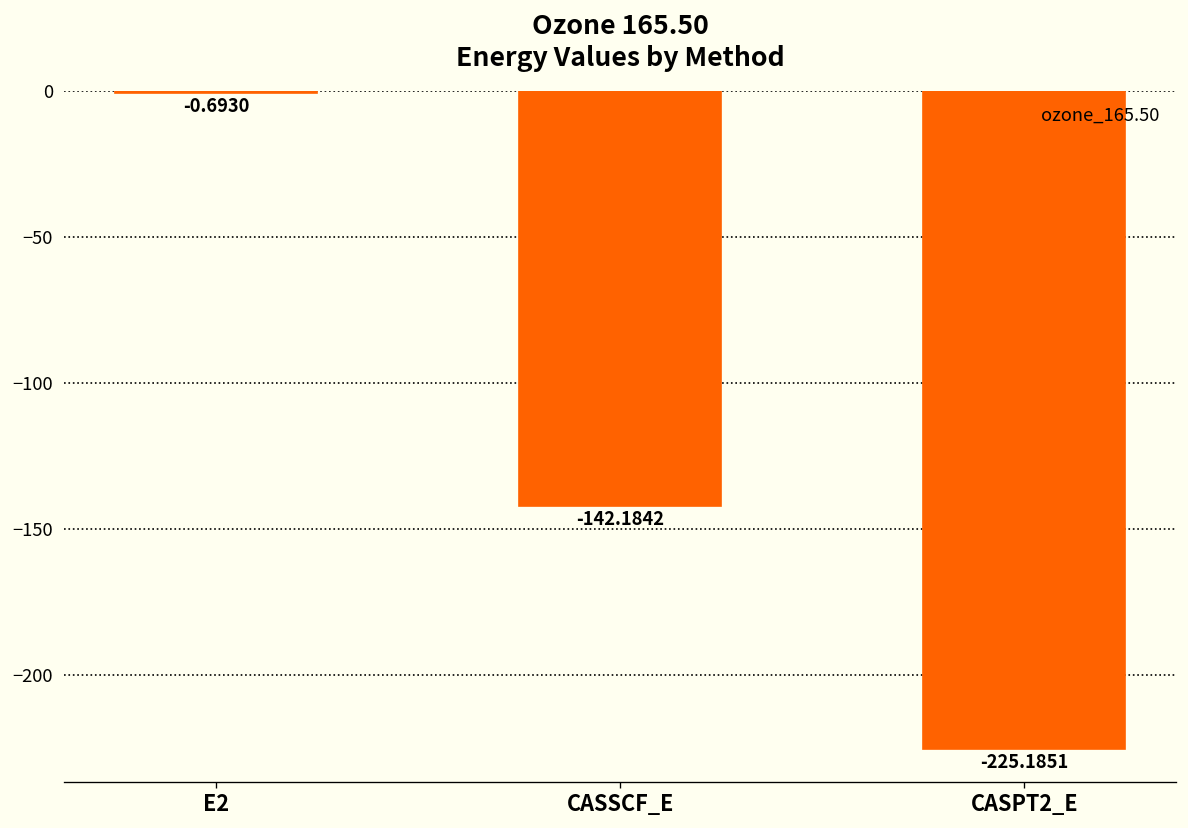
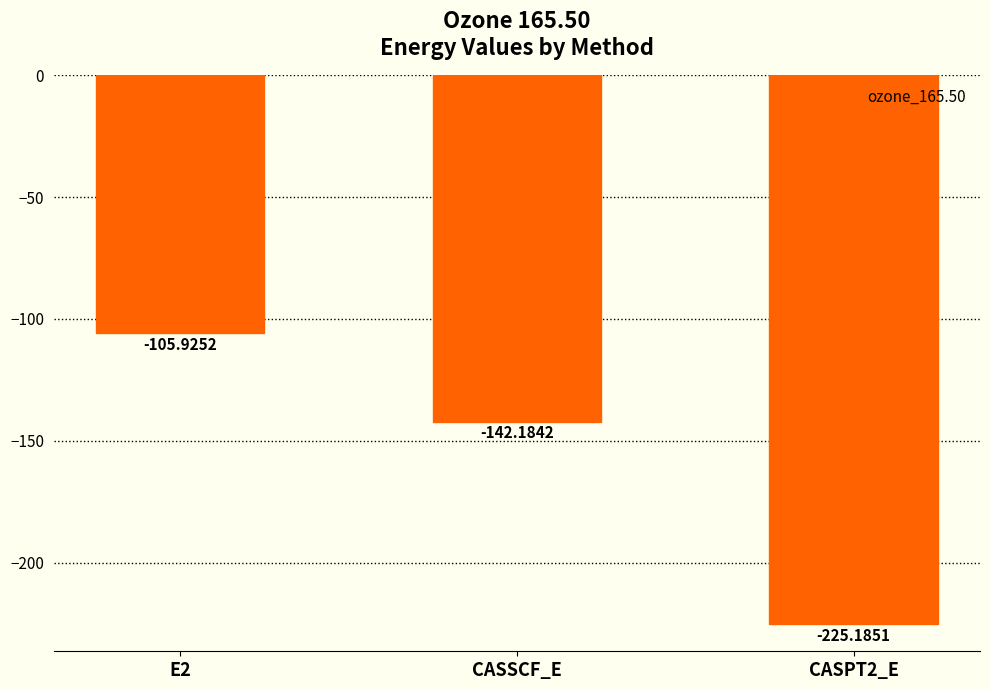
  {
-   "E2": -0.6930,
+   "E2": -105.9252,
    "CASSCF_E": -142.1842,
    "CASPT2_E": -225.1851
  }
